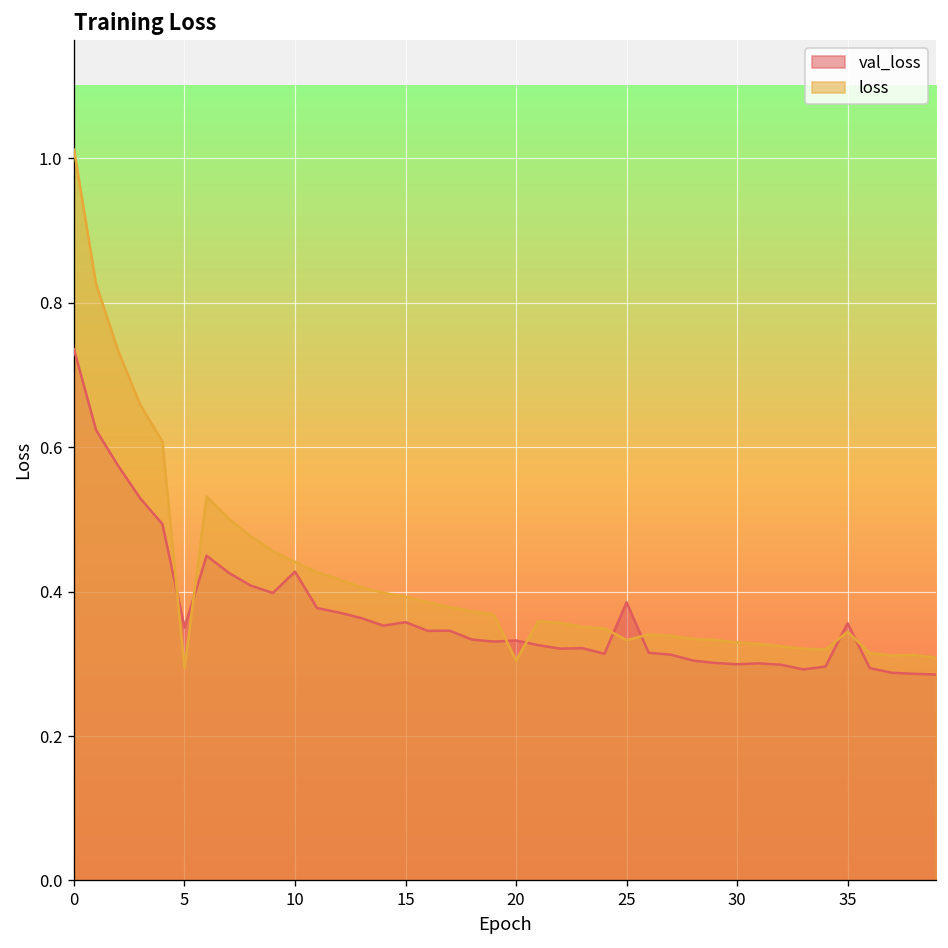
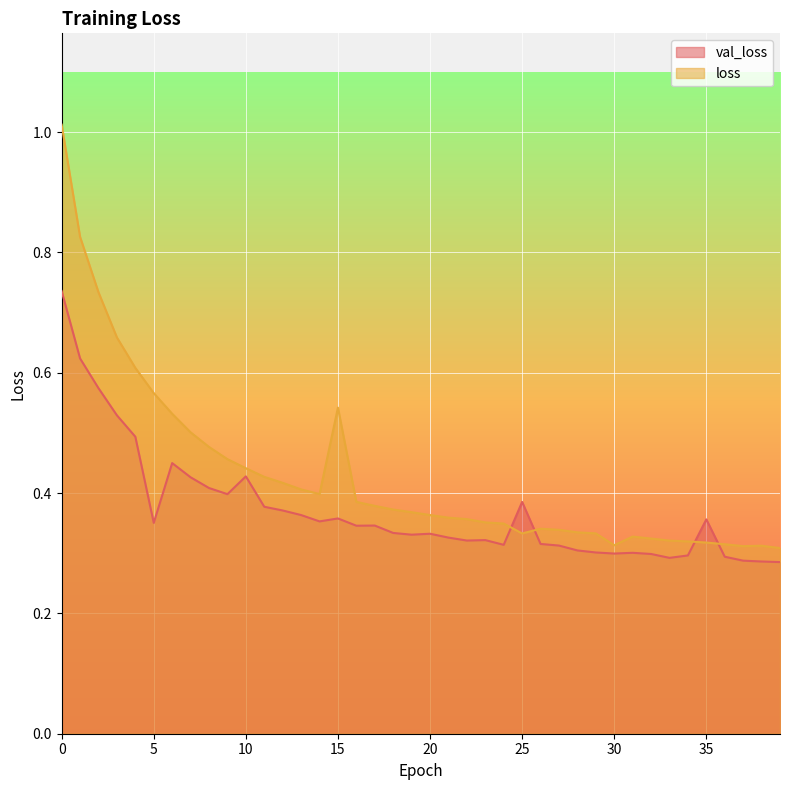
  {
    "val_loss": {
      "0": 0.74,
      "5": 0.35,
      "10": 0.43,
      "15": 0.36,
      "20": 0.33,
      "25": 0.39,
      "30": 0.30,
      "35": 0.36
    },
    "loss": {
      "0": 1.01,
-     "5": 0.29,
+     "5": 0.57,
      "10": 0.44,
-     "15": 0.39,
-     "20": 0.30,
+     "15": 0.54,
+     "20": 0.36,
      "25": 0.33,
-     "30": 0.33,
-     "35": 0.34
+     "30": 0.31,
+     "35": 0.32
    }
  }
